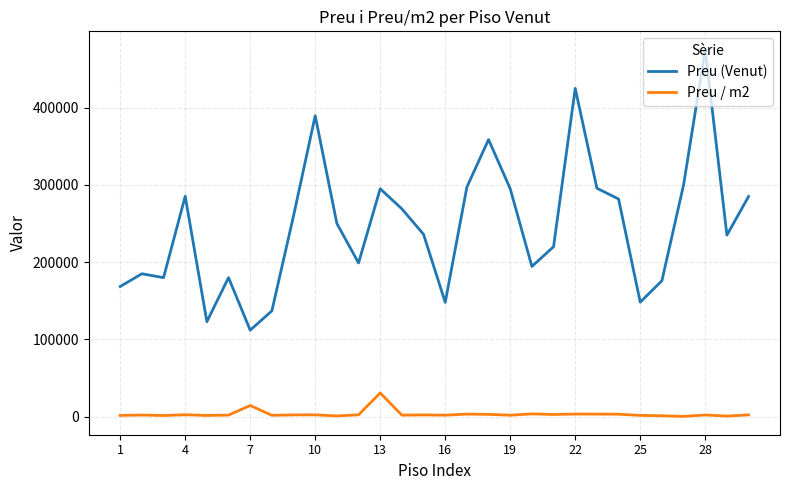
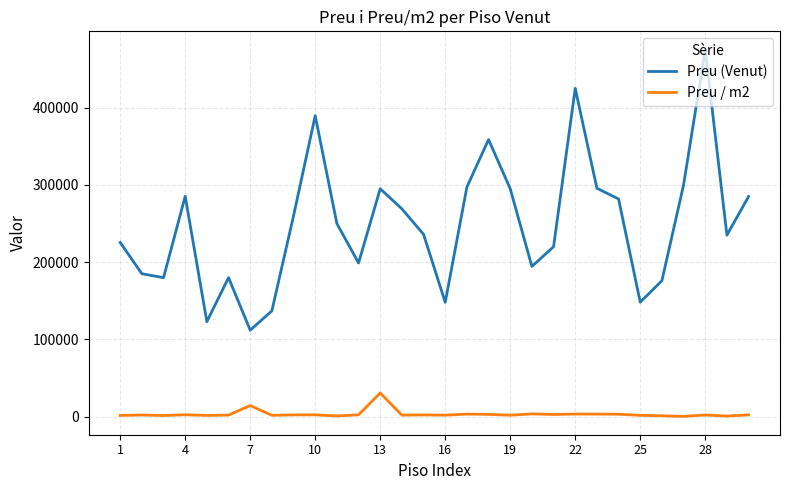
  {
    "Preu (Venut)": {
-     "1": 170000,
+     "1": 230000,
      "4": 290000,
      "7": 110000,
      "10": 390000,
      "13": 300000,
      "16": 150000,
      "19": 300000,
      "22": 420000,
      "25": 150000
    },
    "Preu / m2": {
      "1": 0,
      "4": 0,
      "7": 10000,
      "10": 0,
      "13": 30000,
      "16": 0,
      "19": 0,
      "22": 0,
      "25": 0,
      "28": 0
    }
  }
